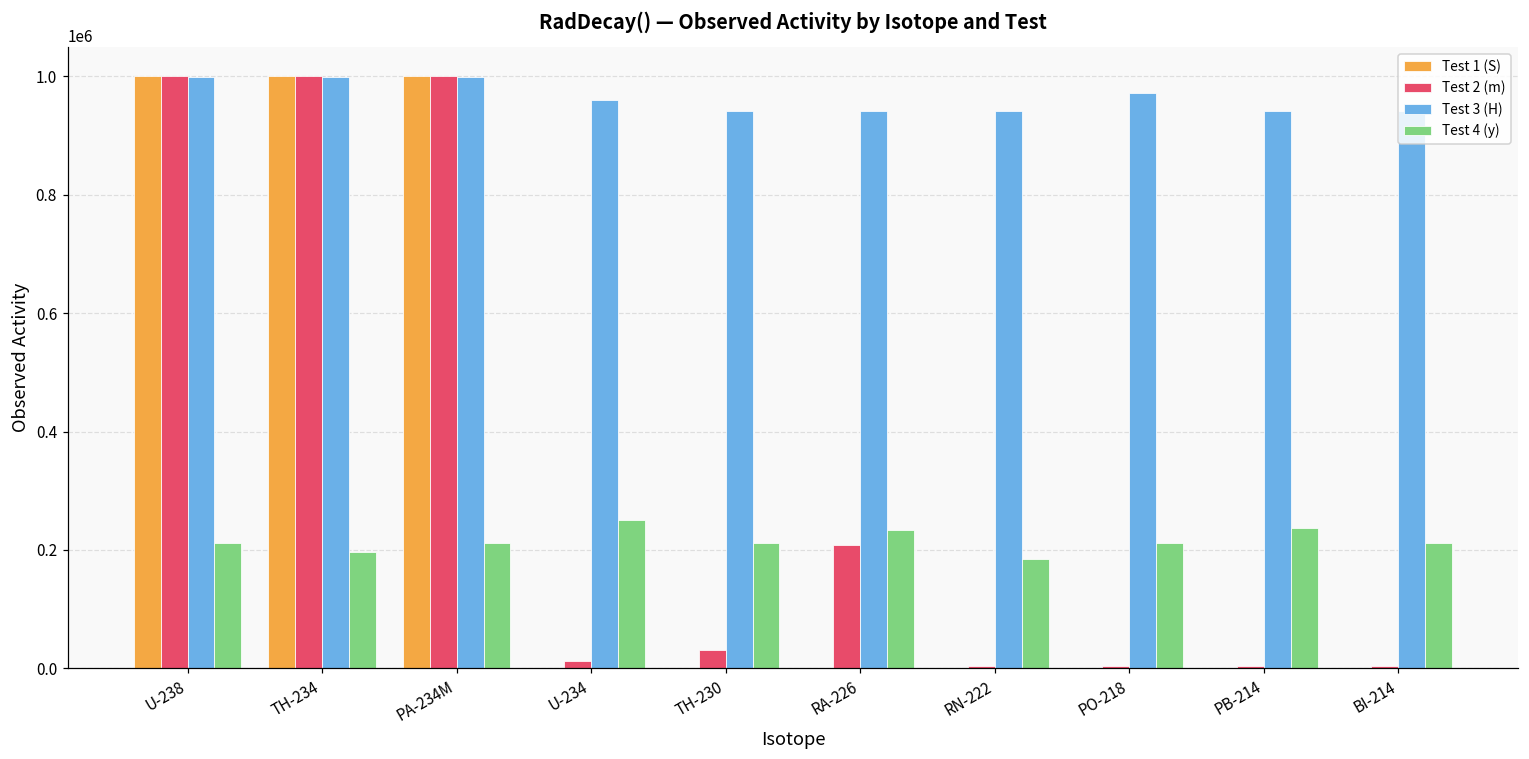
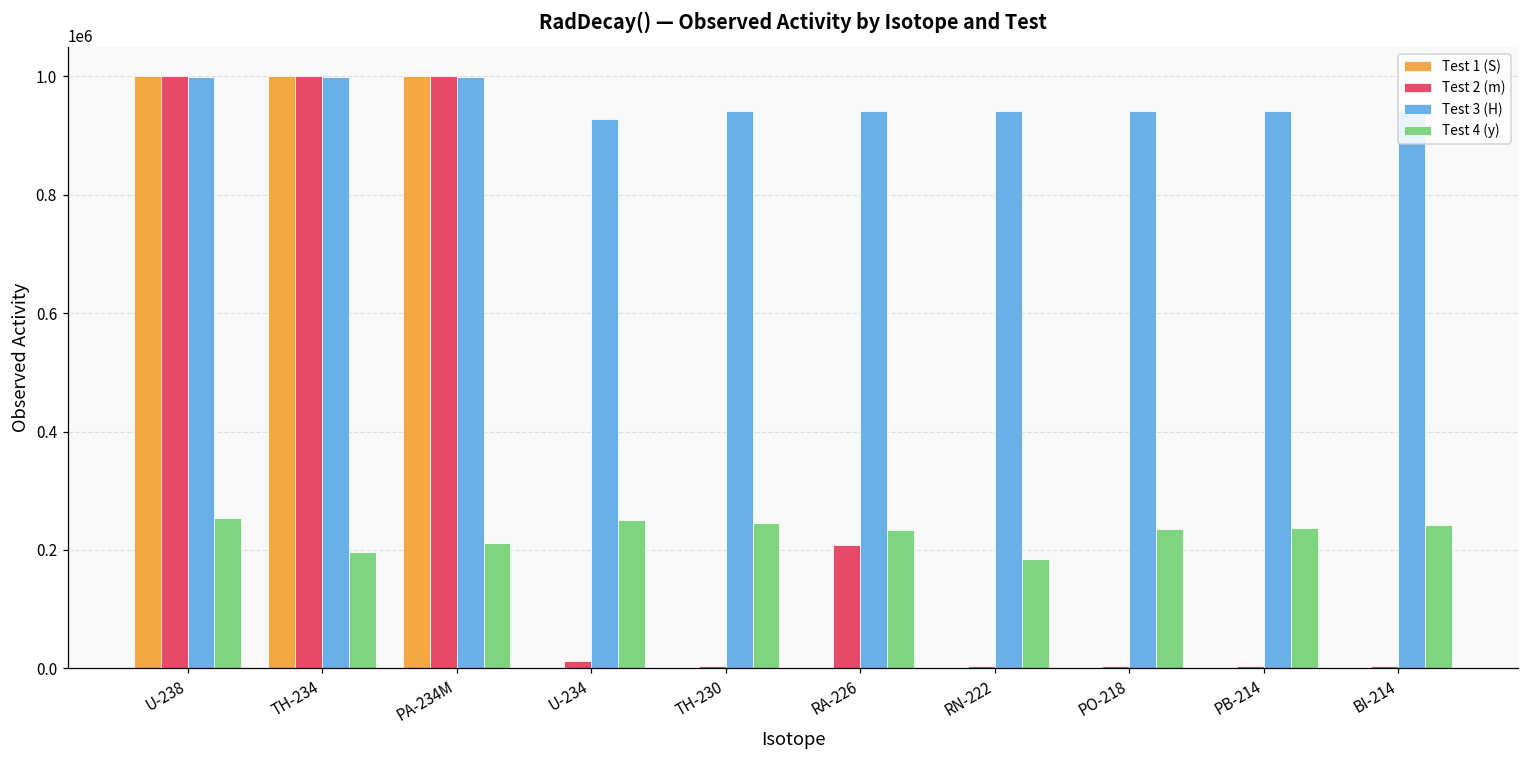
  {
    "Test 1 (S)": {
      "U-238": 1000000,
      "TH-234": 1000000,
      "PA-234M": 1000000
    },
    "Test 2 (m)": {
      "U-238": 1000000,
      "TH-234": 1000000,
      "PA-234M": 1000000,
      "U-234": 10000,
-     "TH-230": 30000,
+     "TH-230": 0,
      "RA-226": 210000
    },
    "Test 3 (H)": {
      "U-238": 1000000,
      "TH-234": 1000000,
      "PA-234M": 1000000,
-     "U-234": 960000,
+     "U-234": 930000,
      "TH-230": 940000,
      "RA-226": 940000,
      "RN-222": 940000,
-     "PO-218": 970000,
+     "PO-218": 940000,
      "PB-214": 940000
    },
    "Test 4 (y)": {
-     "U-238": 210000,
+     "U-238": 250000,
      "TH-234": 200000,
      "PA-234M": 210000,
      "U-234": 250000,
-     "TH-230": 210000,
+     "TH-230": 250000,
      "RA-226": 230000,
      "RN-222": 190000,
-     "PO-218": 210000,
+     "PO-218": 240000,
      "PB-214": 240000,
-     "BI-214": 210000
+     "BI-214": 240000
    }
  }
